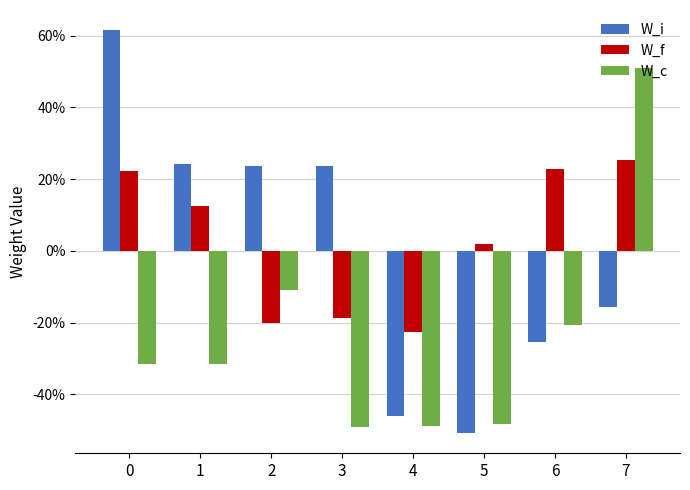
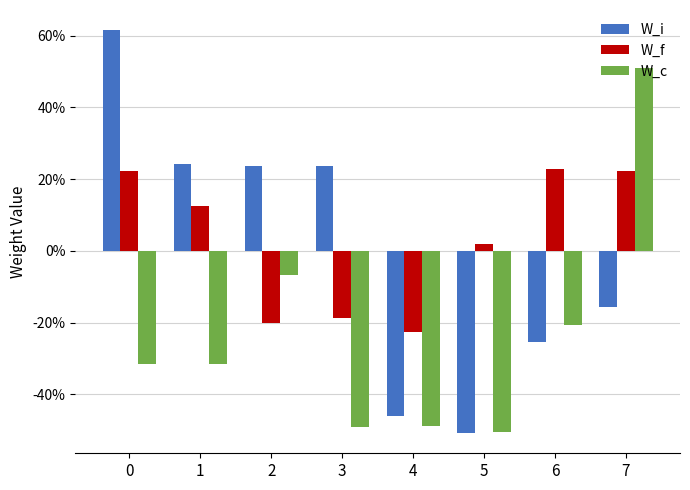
  {
    "W_i": {
      "0": "62%",
      "1": "24%",
      "2": "24%",
      "3": "24%",
      "4": "-46%",
      "5": "-51%",
      "6": "-25%",
      "7": "-16%"
    },
    "W_f": {
      "0": "22%",
      "1": "13%",
      "2": "-20%",
      "3": "-19%",
      "4": "-23%",
      "5": "2%",
      "6": "23%",
-     "7": "25%"
+     "7": "22%"
    },
    "W_c": {
      "0": "-32%",
      "1": "-31%",
-     "2": "-11%",
+     "2": "-7%",
      "3": "-49%",
      "4": "-49%",
-     "5": "-48%",
+     "5": "-50%",
      "6": "-21%",
      "7": "51%"
    }
  }
